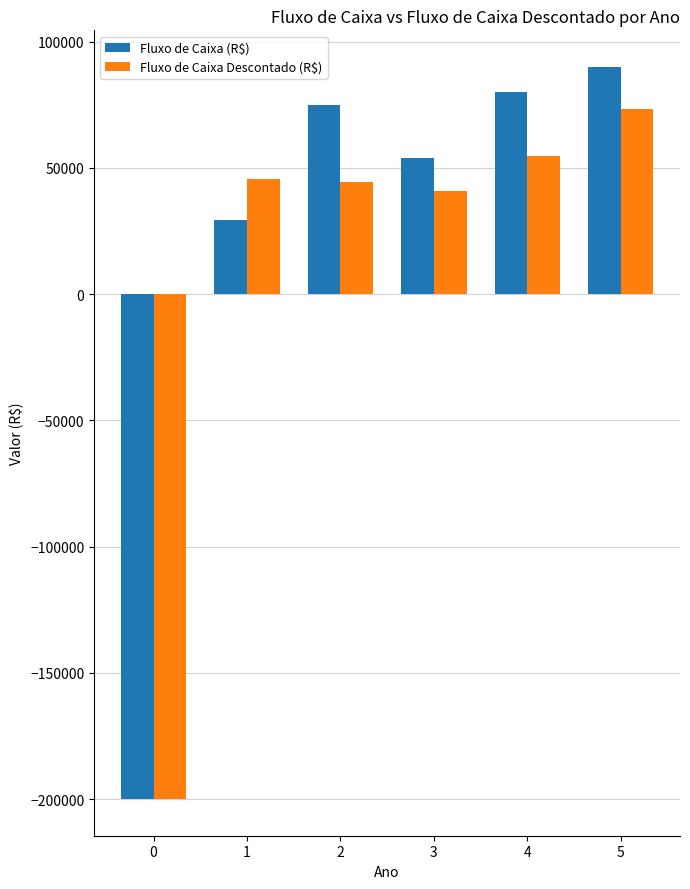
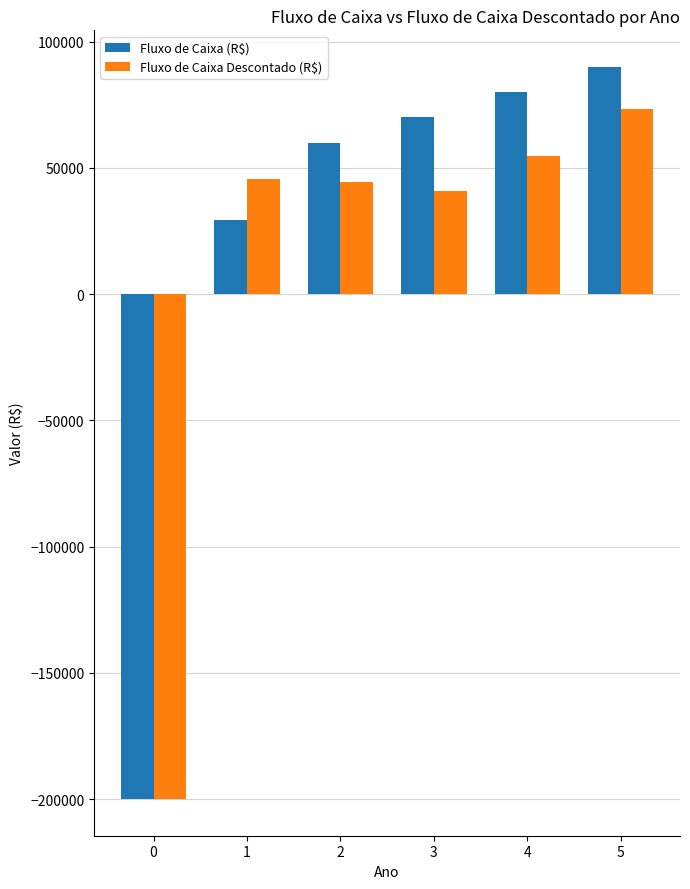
  {
    "Fluxo de Caixa (R$)": {
      "0": -200000,
      "1": 29000,
-     "2": 75000,
-     "3": 54000,
+     "2": 60000,
+     "3": 70000,
      "4": 80000,
      "5": 90000
    },
    "Fluxo de Caixa Descontado (R$)": {
      "0": -200000,
      "1": 45000,
      "2": 44000,
      "3": 41000,
      "4": 55000,
      "5": 73000
    }
  }
